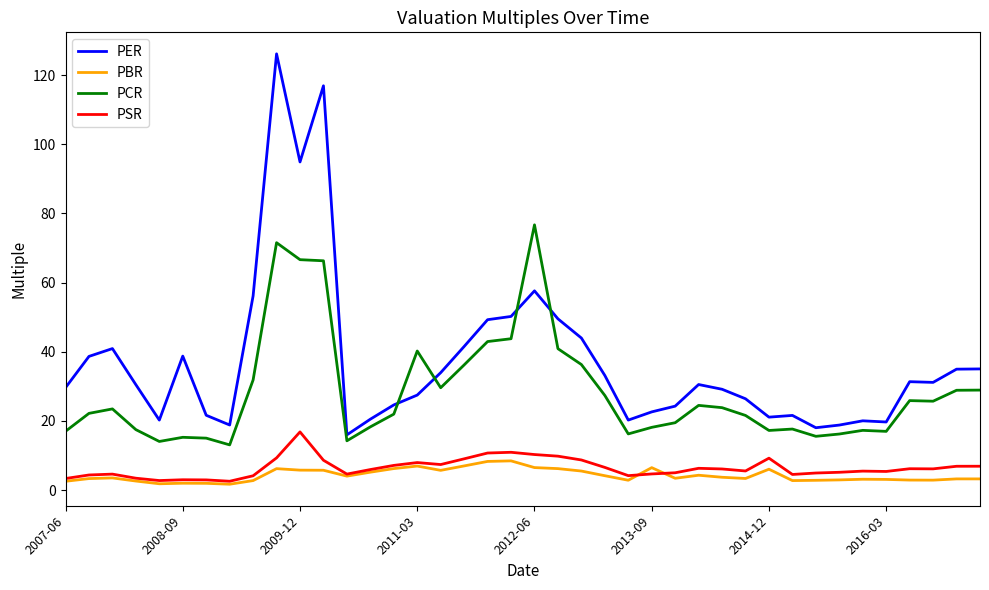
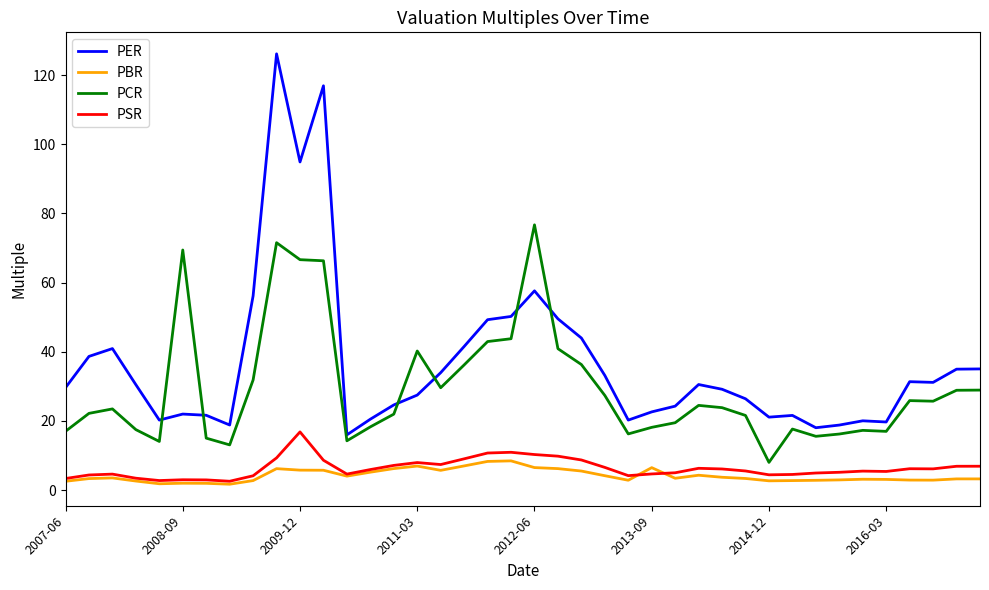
  {
    "PER": {
      "2007-06": 30,
-     "2008-09": 39,
+     "2008-09": 22,
      "2009-12": 95,
      "2011-03": 27,
      "2012-06": 58,
      "2013-09": 23,
      "2014-12": 21,
      "2016-03": 20
    },
    "PBR": {
      "2007-06": 3,
      "2008-09": 2,
      "2009-12": 6,
      "2011-03": 7,
      "2012-06": 7,
      "2013-09": 7,
-     "2014-12": 6,
+     "2014-12": 3,
      "2016-03": 3
    },
    "PCR": {
      "2007-06": 17,
-     "2008-09": 15,
+     "2008-09": 69,
      "2009-12": 67,
      "2011-03": 40,
      "2012-06": 77,
      "2013-09": 18,
-     "2014-12": 17,
+     "2014-12": 8,
      "2016-03": 17
    },
    "PSR": {
      "2007-06": 3,
      "2008-09": 3,
      "2009-12": 17,
      "2011-03": 8,
      "2012-06": 10,
      "2013-09": 5,
-     "2014-12": 9,
+     "2014-12": 4,
      "2016-03": 5
    }
  }
